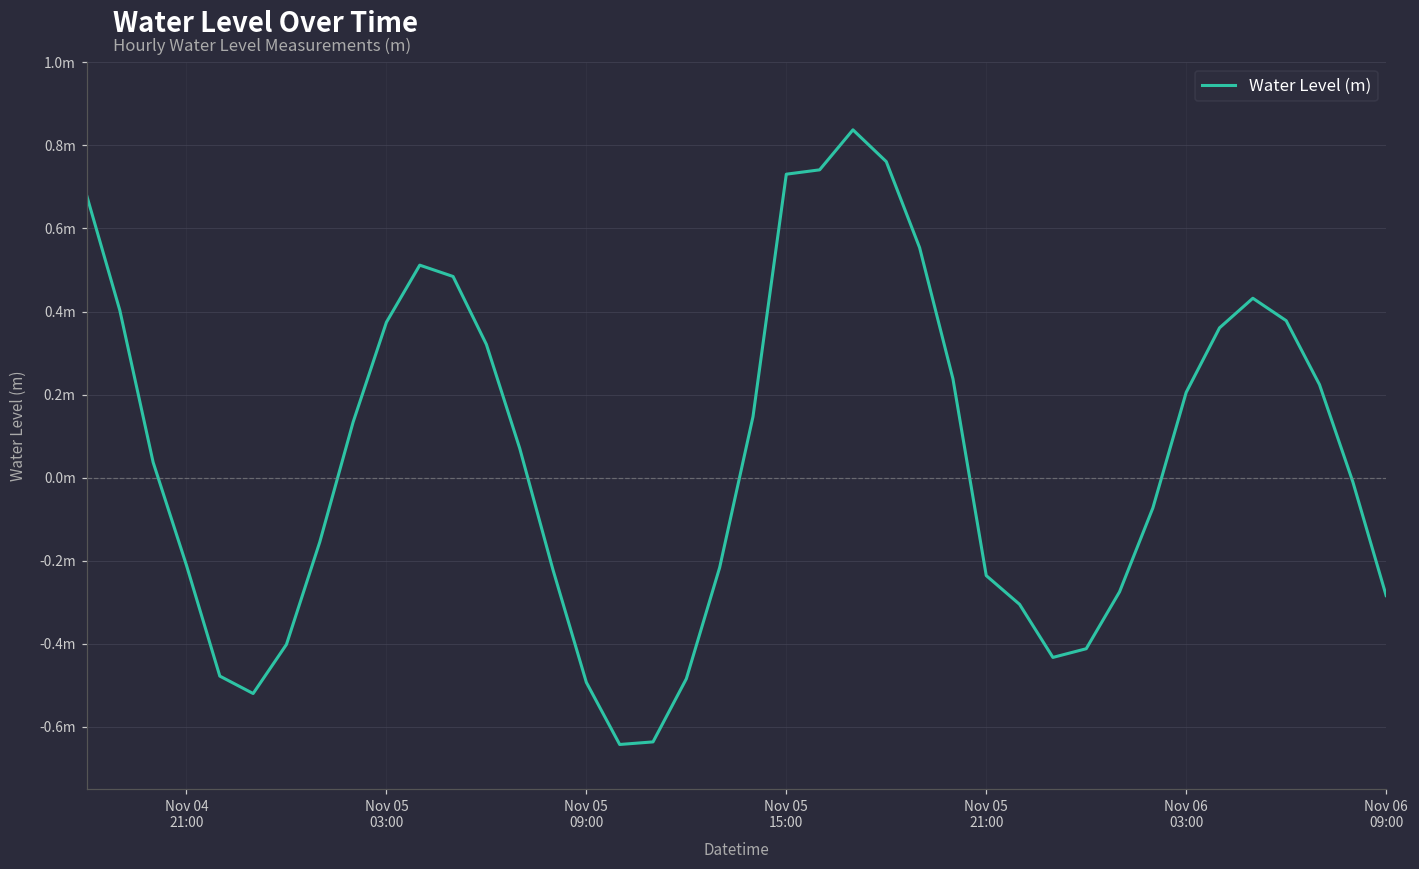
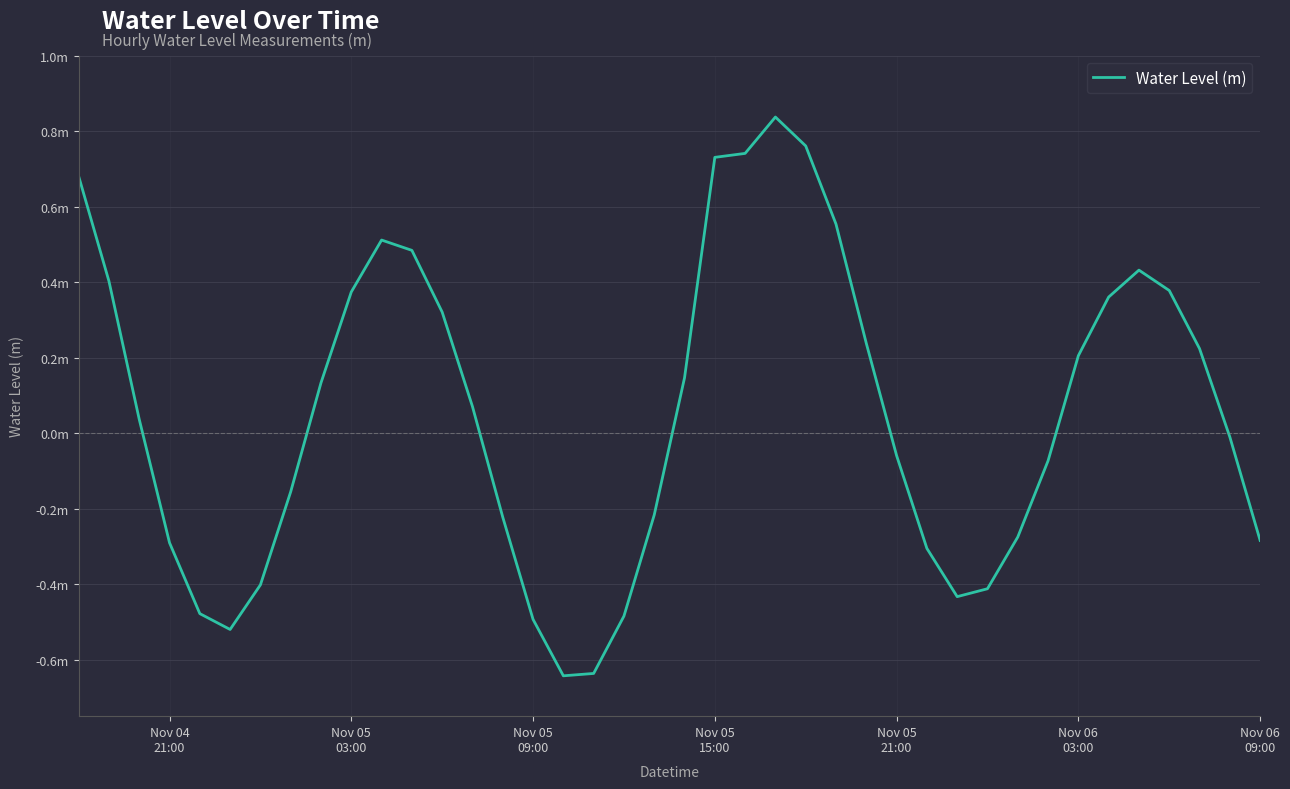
  {
-   "Nov 04 21:00": "-0.21m",
+   "Nov 04 21:00": "-0.29m",
    "Nov 05 03:00": "0.37m",
    "Nov 05 09:00": "-0.49m",
    "Nov 05 15:00": "0.73m",
-   "Nov 05 21:00": "-0.24m",
+   "Nov 05 21:00": "-0.06m",
    "Nov 06 03:00": "0.21m",
    "Nov 06 09:00": "-0.28m"
  }
